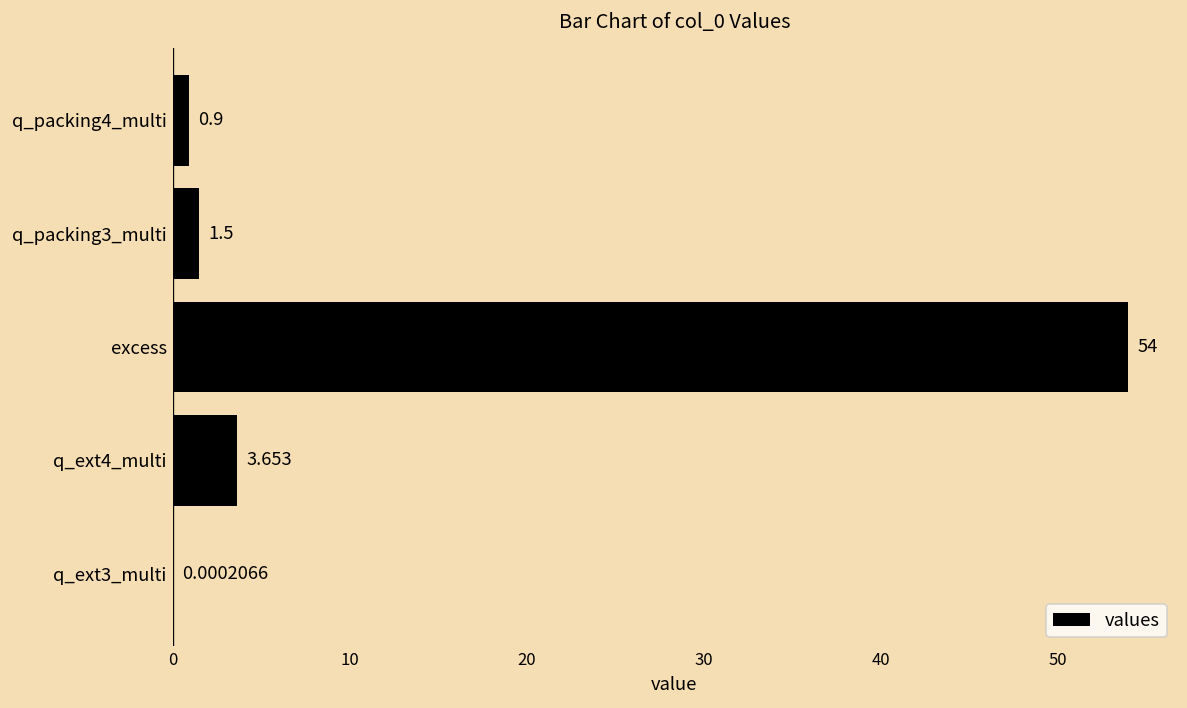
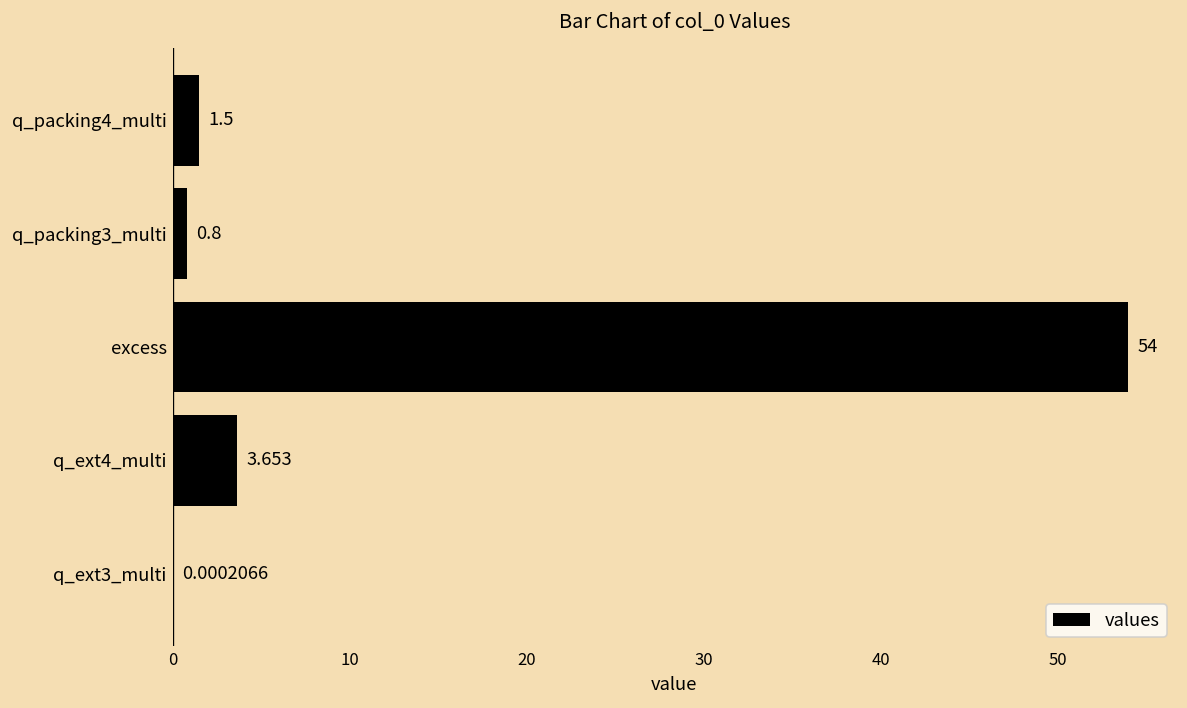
  {
-   "q_packing4_multi": 0.9,
-   "q_packing3_multi": 1.5,
+   "q_packing4_multi": 1.5,
+   "q_packing3_multi": 0.8,
    "excess": 54,
    "q_ext4_multi": 3.653,
    "q_ext3_multi": 0.0002066
  }
